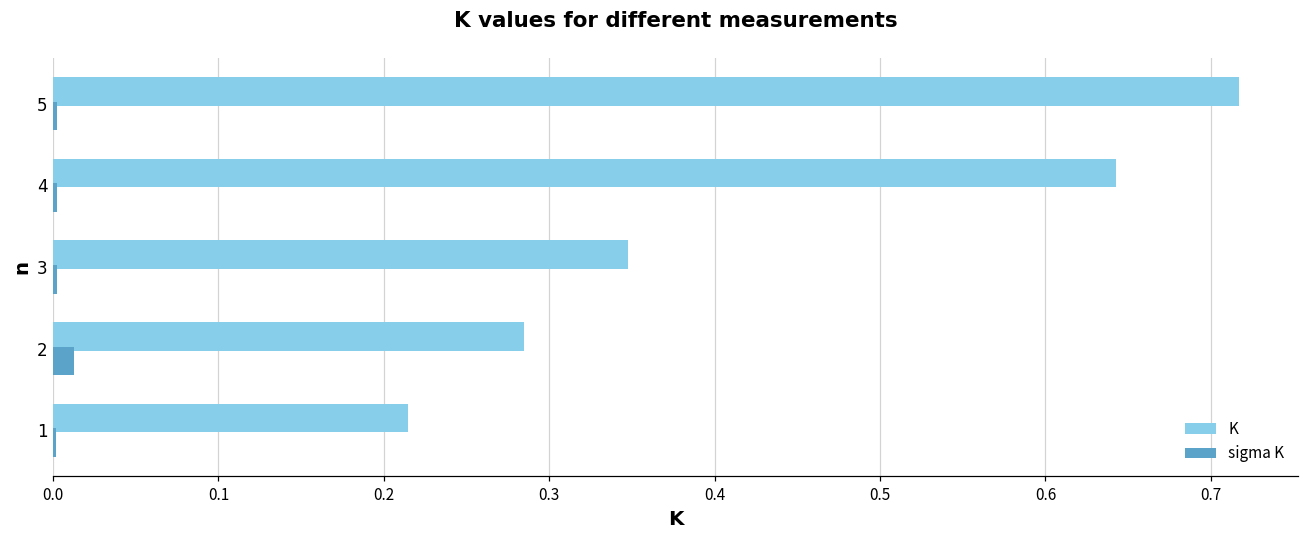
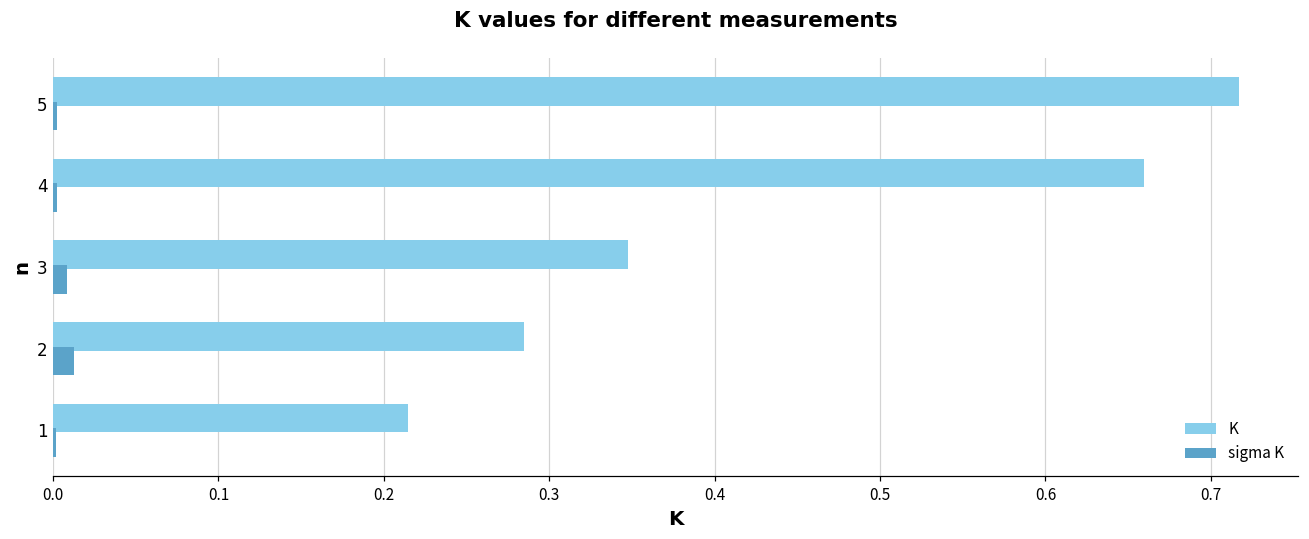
  {
    "K": {
      "5": 0.717,
-     "4": 0.642,
+     "4": 0.660,
      "3": 0.348,
      "2": 0.285,
      "1": 0.214
    },
    "sigma K": {
      "5": 0.002,
      "4": 0.002,
-     "3": 0.002,
+     "3": 0.008,
      "2": 0.013,
      "1": 0.002
    }
  }
